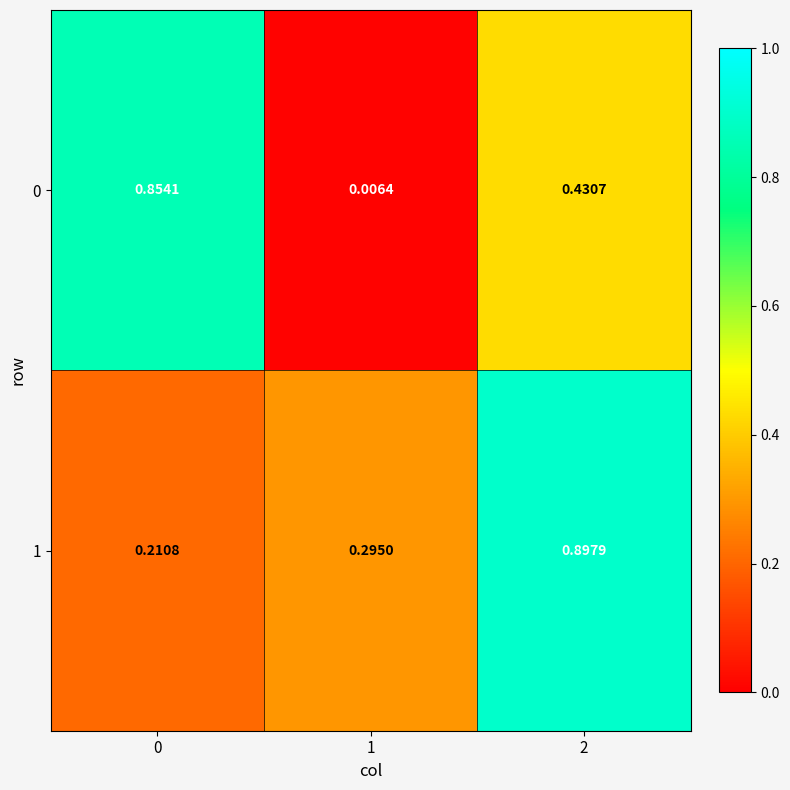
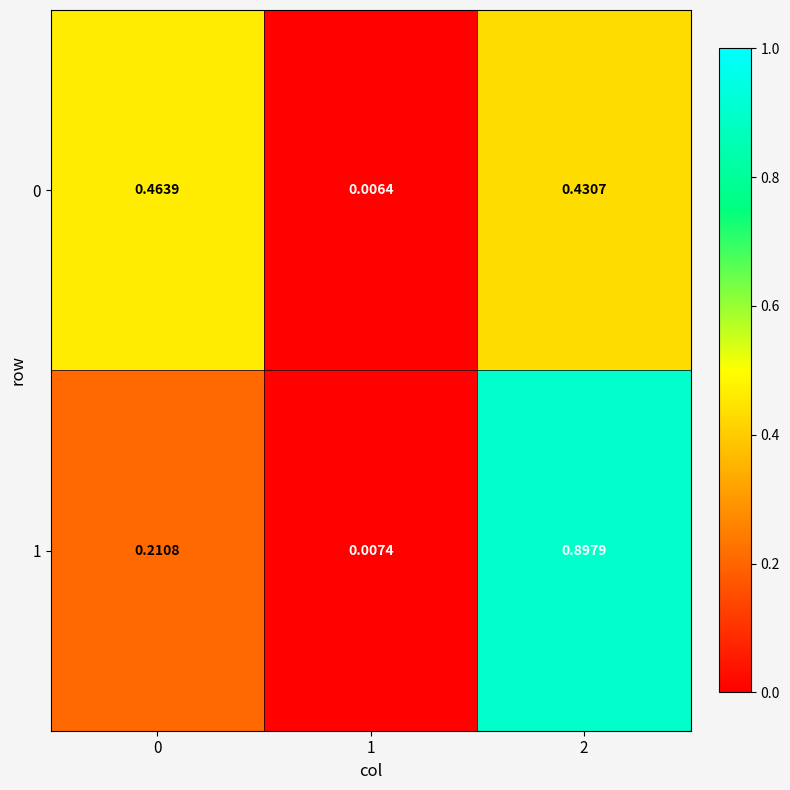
  {
    "0": {
-     "0": 0.8541,
+     "0": 0.4639,
      "1": 0.0064,
      "2": 0.4307
    },
    "1": {
      "0": 0.2108,
-     "1": 0.2950,
+     "1": 0.0074,
      "2": 0.8979
    }
  }
